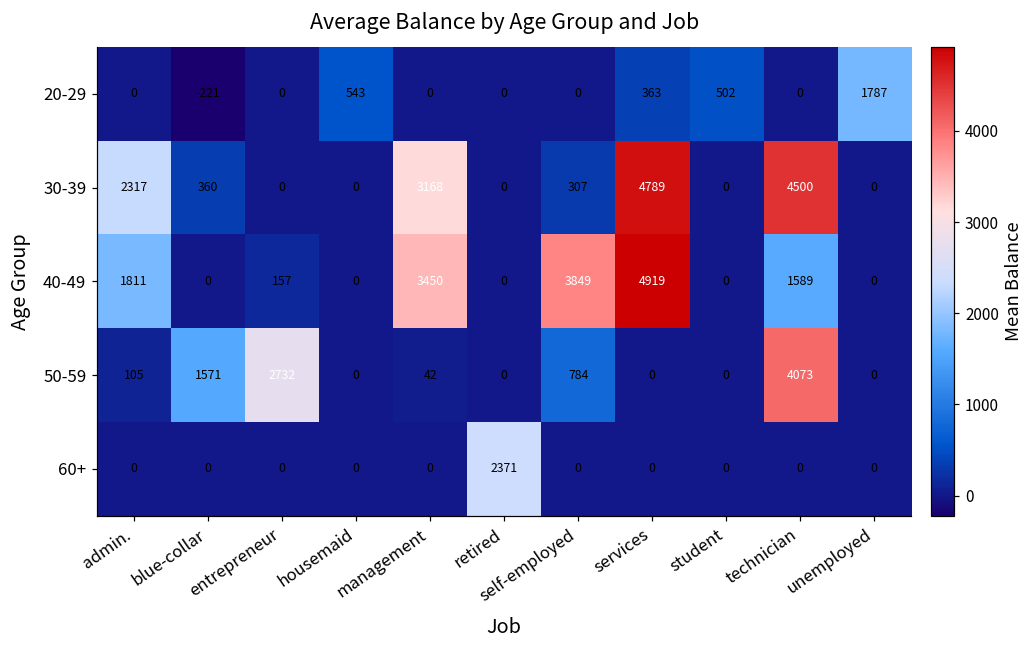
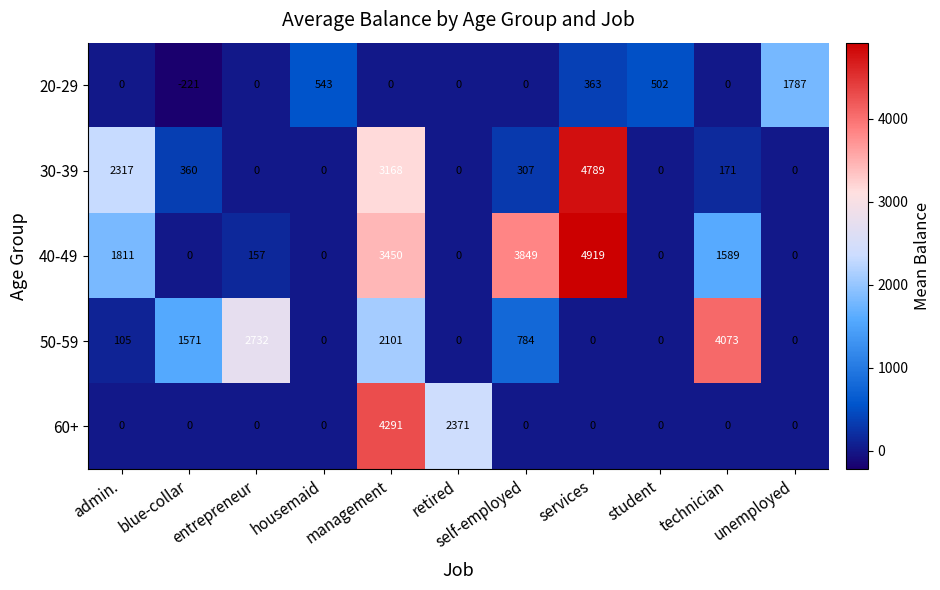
  {
    "20-29": {
      "admin.": 0,
      "blue-collar": -221,
      "entrepreneur": 0,
      "housemaid": 543,
      "management": 0,
      "retired": 0,
      "self-employed": 0,
      "services": 363,
      "student": 502,
      "technician": 0,
      "unemployed": 1787
    },
    "30-39": {
      "admin.": 2317,
      "blue-collar": 360,
      "entrepreneur": 0,
      "housemaid": 0,
      "retired": 0,
      "self-employed": 307,
      "services": 4789,
      "student": 0,
-     "technician": 4500,
+     "technician": 171,
      "unemployed": 0
    },
    "40-49": {
      "admin.": 1811,
      "blue-collar": 0,
      "entrepreneur": 157,
      "housemaid": 0,
      "management": 3450,
      "retired": 0,
      "self-employed": 3849,
      "services": 4919,
      "student": 0,
      "technician": 1589,
      "unemployed": 0
    },
    "50-59": {
      "admin.": 105,
      "blue-collar": 1571,
      "housemaid": 0,
-     "management": 42,
+     "management": 2101,
      "retired": 0,
      "self-employed": 784,
      "services": 0,
      "student": 0,
      "technician": 4073,
      "unemployed": 0
    },
    "60+": {
      "admin.": 0,
      "blue-collar": 0,
      "entrepreneur": 0,
      "housemaid": 0,
-     "management": 0,
+     "management": 4291,
      "retired": 2371,
      "self-employed": 0,
      "services": 0,
      "student": 0,
      "technician": 0,
      "unemployed": 0
    }
  }
